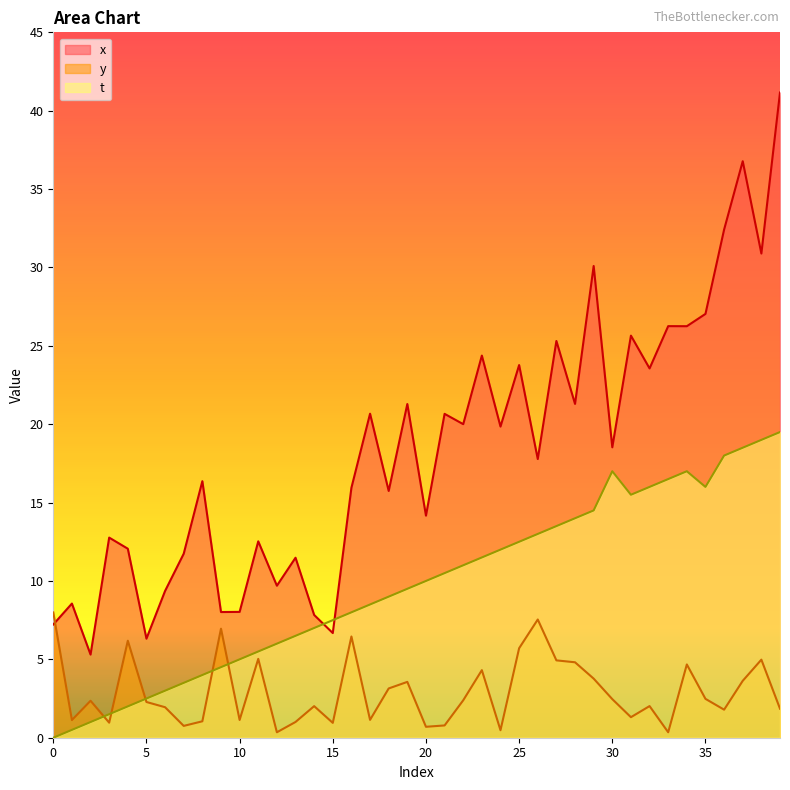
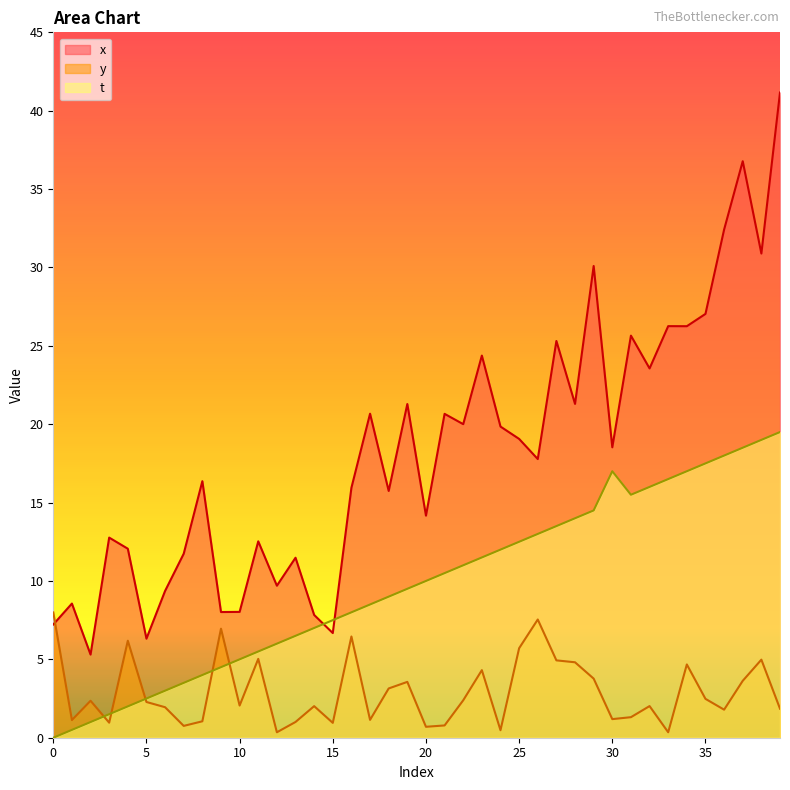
  {
    "x": {
      "0": 7.2,
      "5": 6.3,
      "10": 8.0,
      "15": 6.7,
      "20": 14.2,
-     "25": 23.8,
+     "25": 19.1,
      "30": 18.5,
      "35": 27.0
    },
    "y": {
      "0": 8.0,
      "5": 2.3,
-     "10": 1.1,
+     "10": 2.1,
      "15": 0.9,
      "20": 0.7,
      "25": 5.7,
-     "30": 2.5,
+     "30": 1.2,
      "35": 2.5
    },
    "t": {
      "0": 0.0,
      "5": 2.5,
      "10": 5.0,
      "15": 7.5,
      "20": 10.0,
      "25": 12.5,
      "30": 17.0,
-     "35": 16.0
+     "35": 17.5
    }
  }
